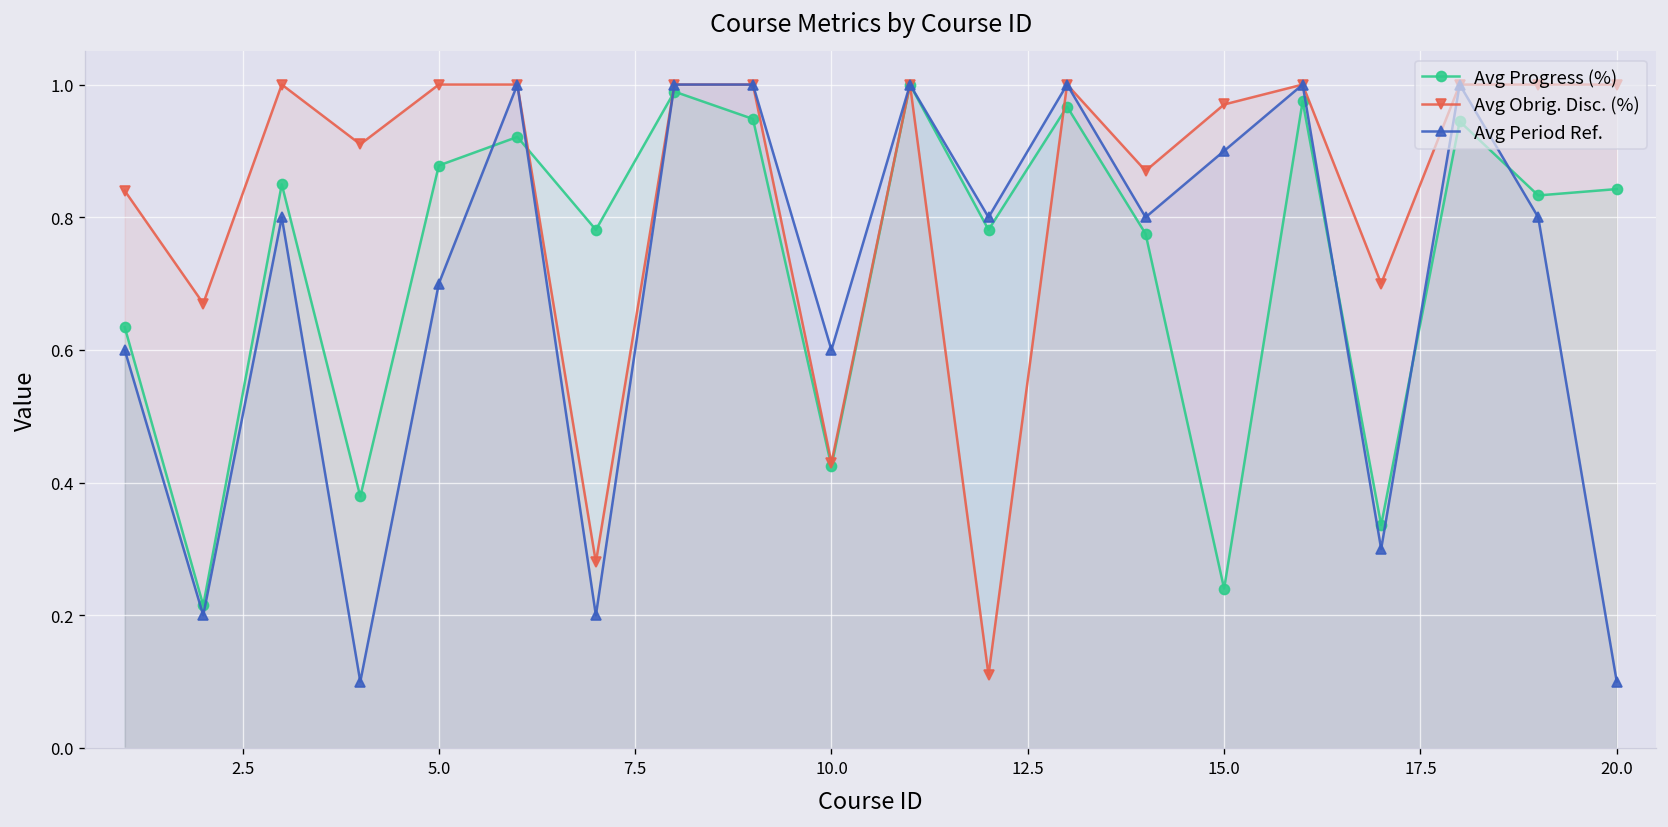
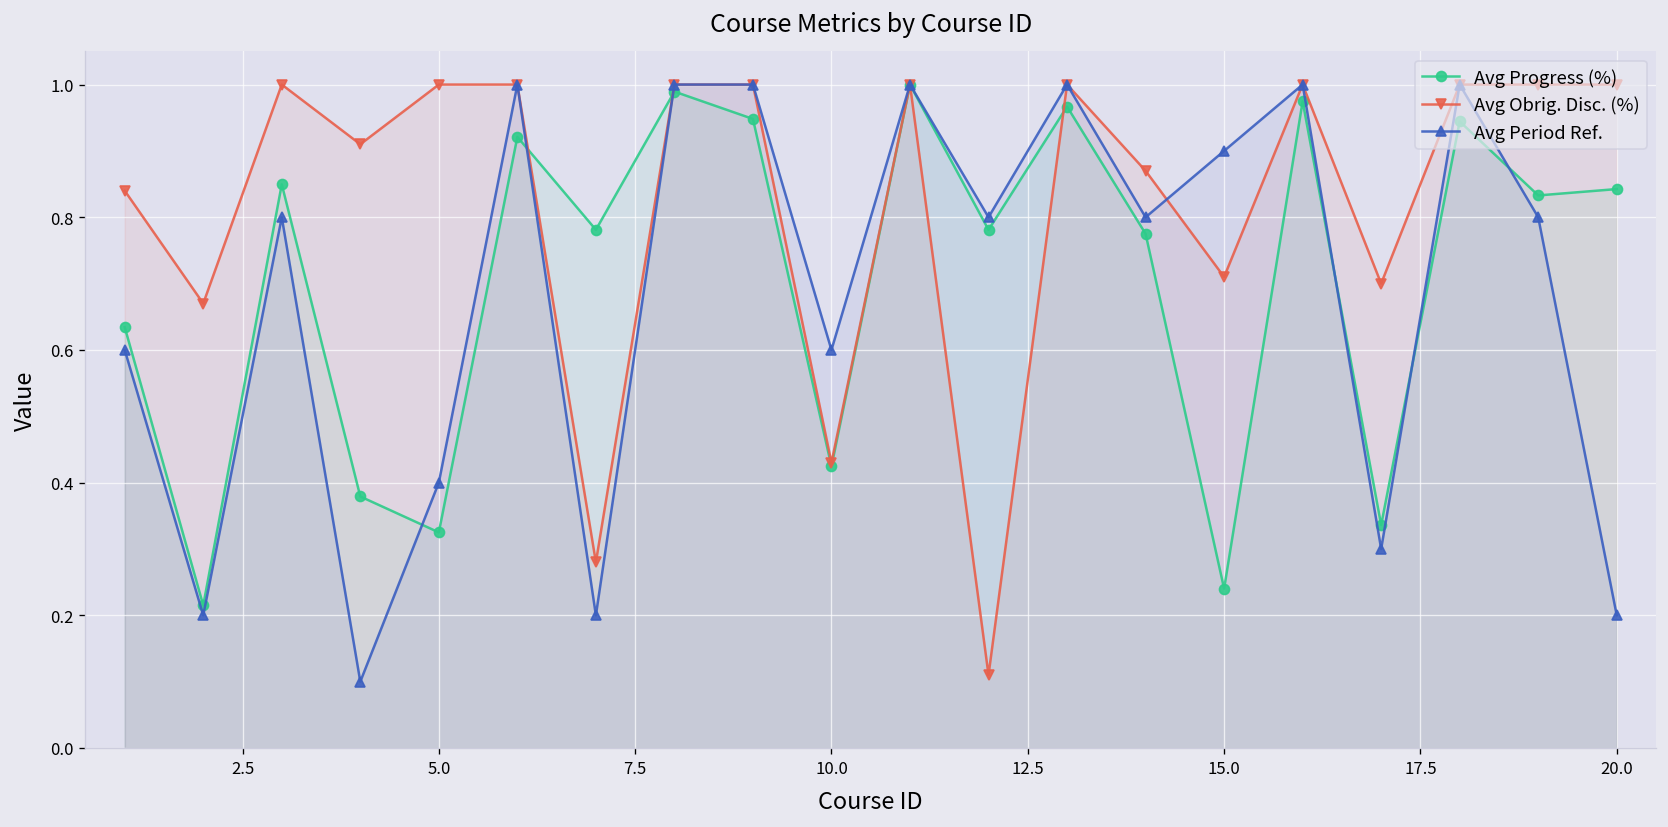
  {
    "Avg Progress (%)": {
-     "5.0": 0.88,
+     "5.0": 0.33,
      "10.0": 0.42,
      "15.0": 0.24,
      "20.0": 0.84
    },
    "Avg Obrig. Disc. (%)": {
      "5.0": 1.00,
      "10.0": 0.43,
-     "15.0": 0.97
+     "15.0": 0.71
    },
    "Avg Period Ref.": {
-     "5.0": 0.70,
+     "5.0": 0.40,
      "10.0": 0.60,
      "15.0": 0.90,
-     "20.0": 0.10
+     "20.0": 0.20
    }
  }
